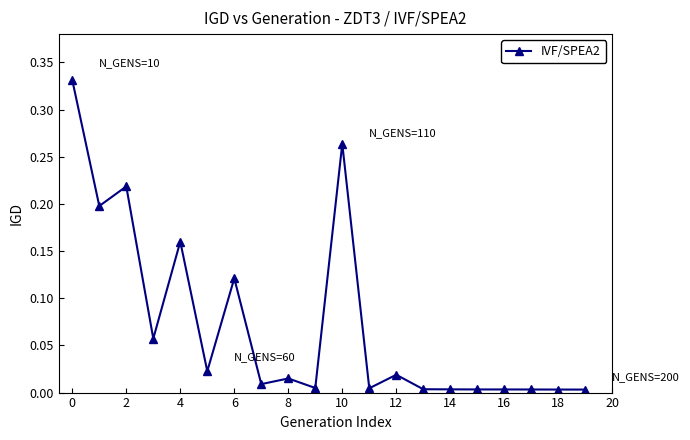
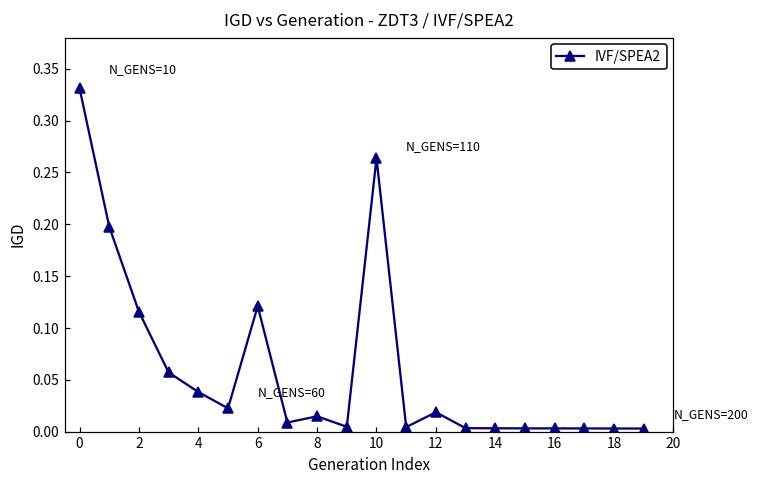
  {
    "0": 0.33,
-   "2": 0.22,
-   "4": 0.16,
+   "2": 0.12,
+   "4": 0.04,
    "6": 0.12,
    "10": 0.26,
    "12": 0.02,
    "14": 0.00,
    "16": 0.00,
    "18": 0.00
  }
